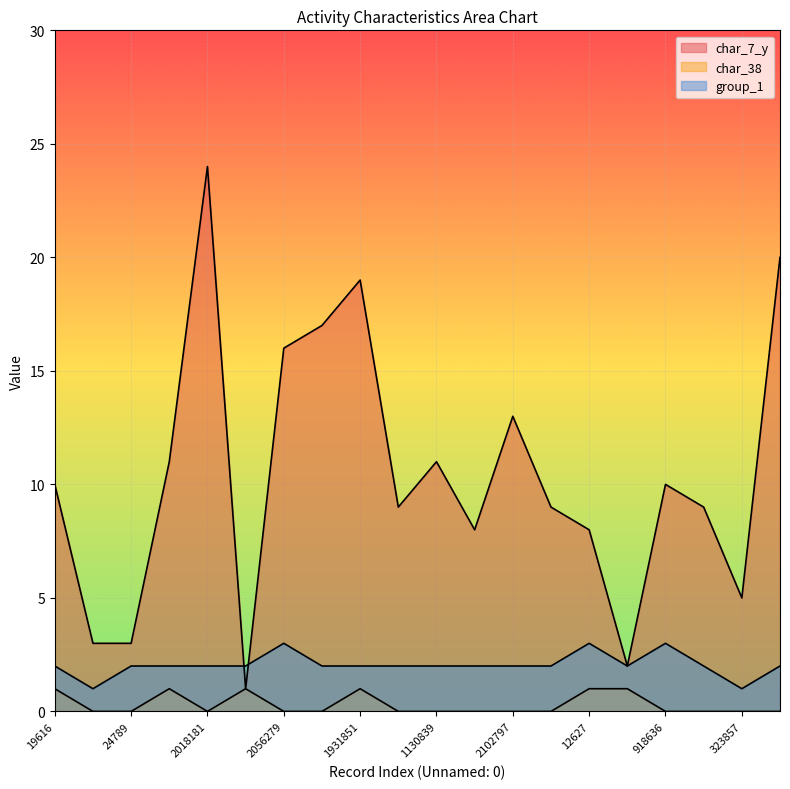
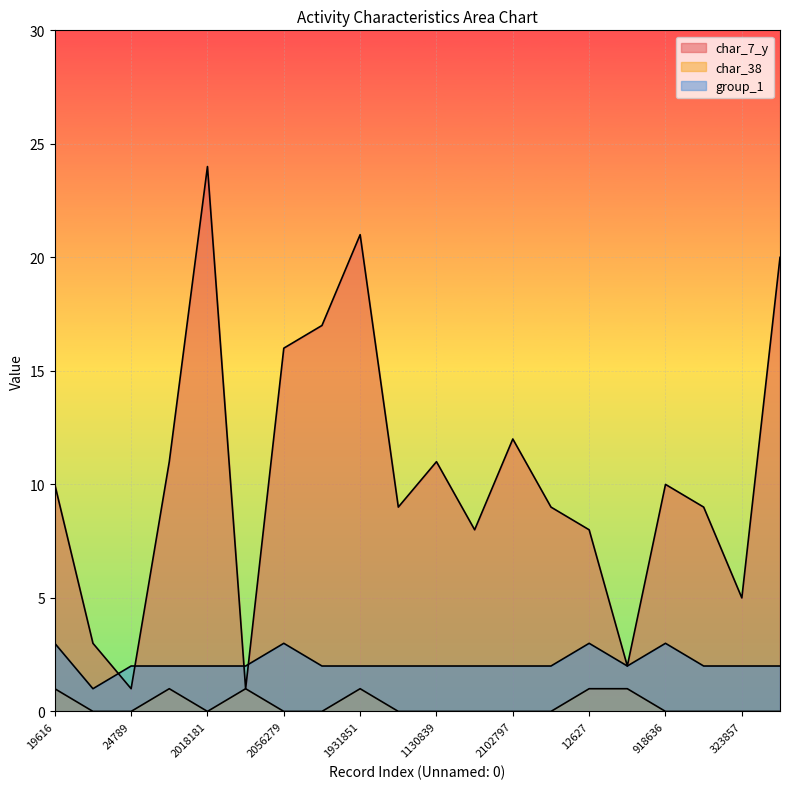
  {
    "char_7_y": {
      "19616": 10,
-     "24789": 3,
+     "24789": 1,
      "2018181": 24,
      "2056279": 16,
-     "1931851": 19,
+     "1931851": 21,
      "1130839": 11,
-     "2102797": 13,
+     "2102797": 12,
      "12627": 8,
      "918636": 10,
      "323857": 5
    },
    "char_38": {
      "19616": 1,
      "24789": 0,
      "2018181": 0,
      "2056279": 0,
      "1931851": 1,
      "1130839": 0,
      "2102797": 0,
      "12627": 1,
      "918636": 0,
      "323857": 0
    },
    "group_1": {
-     "19616": 2,
+     "19616": 3,
      "24789": 2,
      "2018181": 2,
      "2056279": 3,
      "1931851": 2,
      "1130839": 2,
      "2102797": 2,
      "12627": 3,
      "918636": 3,
-     "323857": 1
+     "323857": 2
    }
  }
